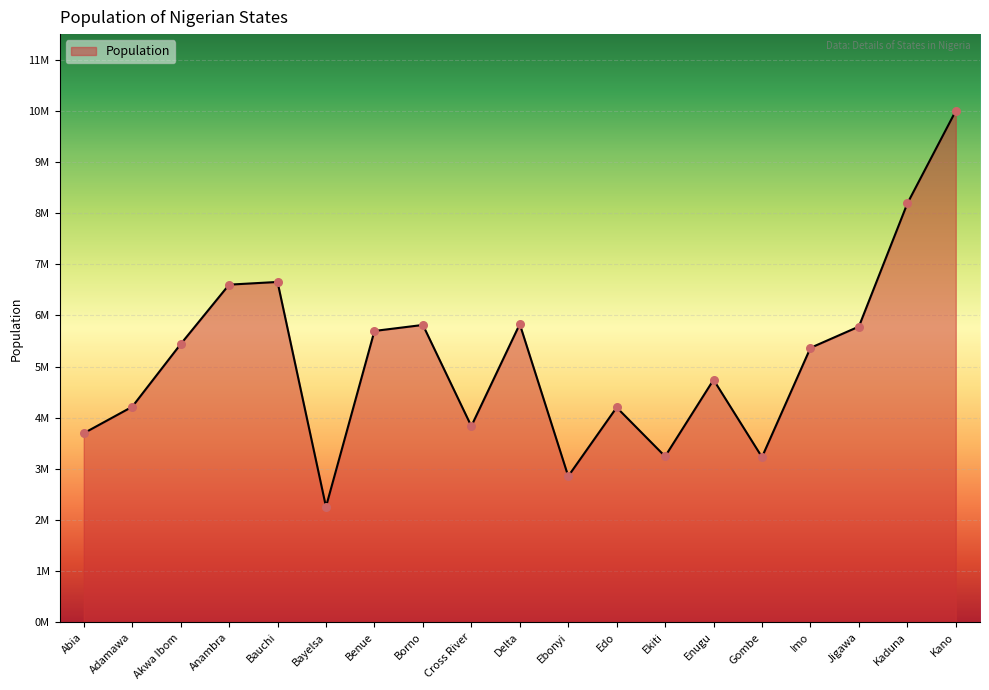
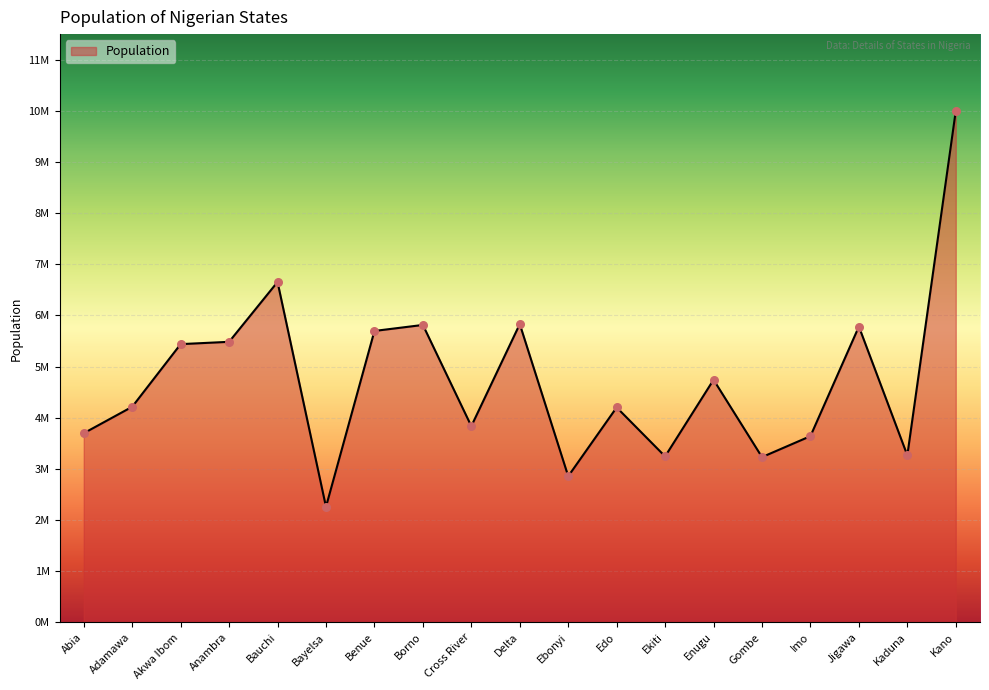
  {
    "Abia": 3700000,
    "Adamawa": 4200000,
    "Akwa Ibom": 5500000,
-   "Anambra": 6700000,
+   "Anambra": 5500000,
    "Bauchi": 6700000,
    "Bayelsa": 2300000,
    "Benue": 5700000,
    "Borno": 5900000,
    "Cross River": 3900000,
    "Delta": 5900000,
    "Ebonyi": 2900000,
    "Edo": 4200000,
    "Ekiti": 3300000,
    "Enugu": 4800000,
    "Gombe": 3300000,
-   "Imo": 5400000,
+   "Imo": 3700000,
    "Jigawa": 5800000,
-   "Kaduna": 8300000,
+   "Kaduna": 3300000,
    "Kano": 10100000
  }
